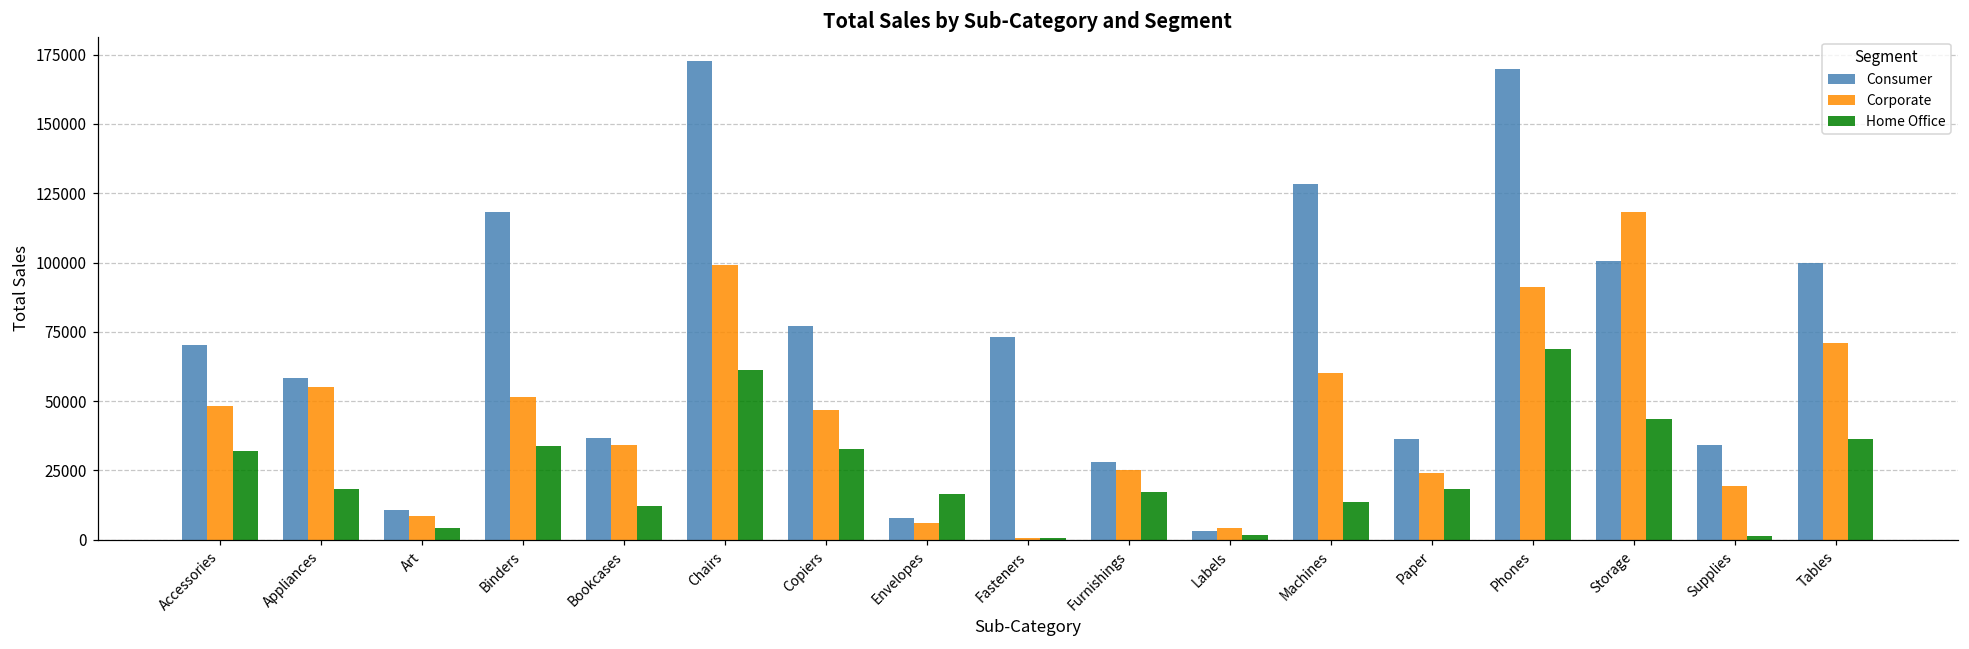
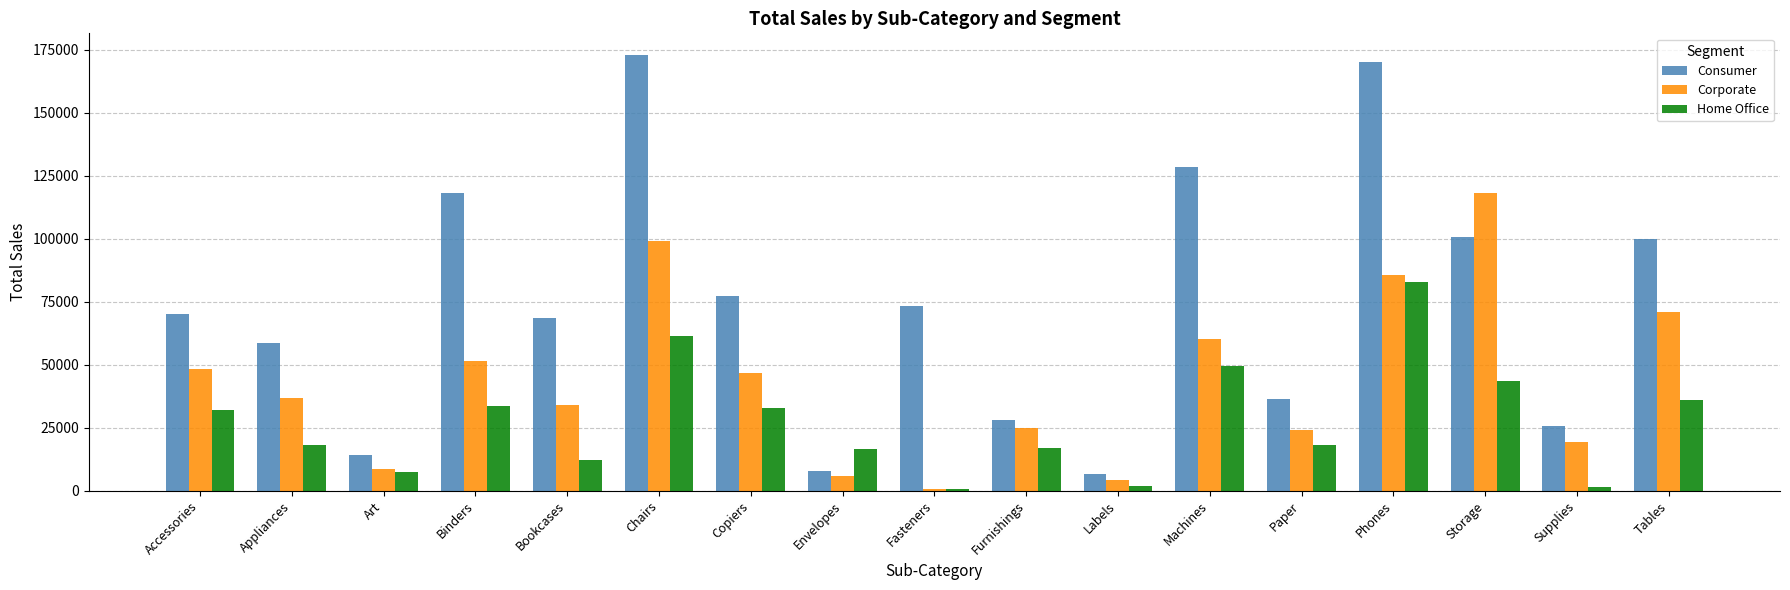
  {
    "Consumer": {
      "Accessories": 70000,
      "Appliances": 58000,
-     "Art": 11000,
+     "Art": 14000,
      "Binders": 118000,
-     "Bookcases": 37000,
+     "Bookcases": 69000,
      "Chairs": 173000,
      "Copiers": 77000,
      "Envelopes": 8000,
      "Fasteners": 73000,
      "Furnishings": 28000,
-     "Labels": 3000,
+     "Labels": 7000,
      "Machines": 128000,
      "Paper": 36000,
      "Phones": 170000,
      "Storage": 100000,
-     "Supplies": 34000,
+     "Supplies": 26000,
      "Tables": 100000
    },
    "Corporate": {
      "Accessories": 48000,
-     "Appliances": 55000,
+     "Appliances": 37000,
      "Art": 9000,
      "Binders": 52000,
      "Bookcases": 34000,
      "Chairs": 99000,
      "Copiers": 47000,
      "Envelopes": 6000,
      "Furnishings": 25000,
      "Labels": 4000,
      "Machines": 60000,
      "Paper": 24000,
-     "Phones": 91000,
+     "Phones": 85000,
      "Storage": 118000,
      "Supplies": 19000,
      "Tables": 71000
    },
    "Home Office": {
      "Accessories": 32000,
      "Appliances": 18000,
-     "Art": 4000,
+     "Art": 8000,
      "Binders": 34000,
      "Bookcases": 12000,
      "Chairs": 61000,
      "Copiers": 33000,
      "Envelopes": 17000,
      "Furnishings": 17000,
      "Labels": 2000,
-     "Machines": 14000,
+     "Machines": 49000,
      "Paper": 18000,
-     "Phones": 69000,
+     "Phones": 83000,
      "Storage": 44000,
      "Supplies": 1000,
      "Tables": 36000
    }
  }
